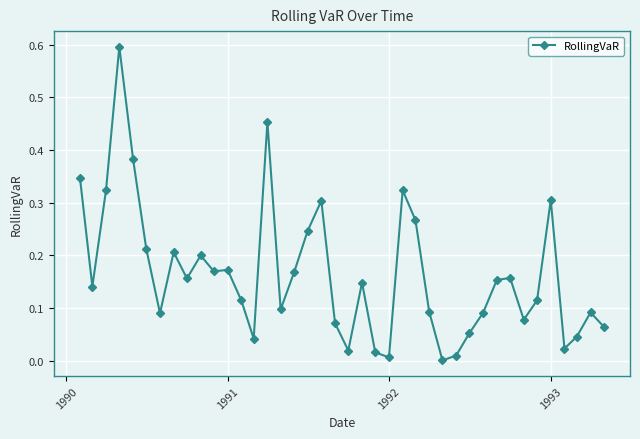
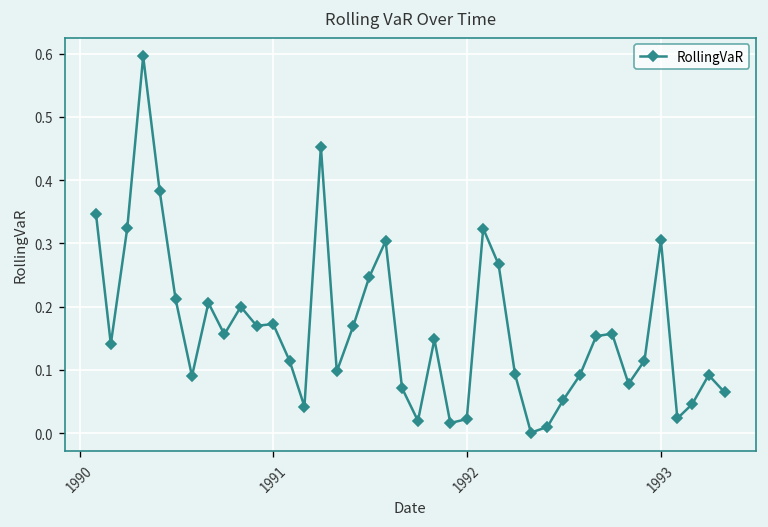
  {
    "1991": 0.17,
-   "1992": 0.01,
+   "1992": 0.02,
    "1993": 0.31
  }
